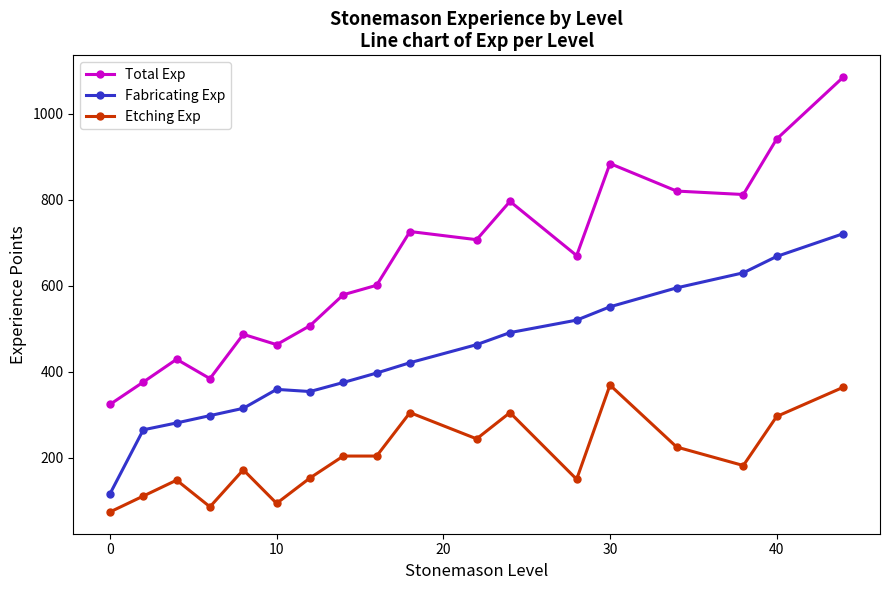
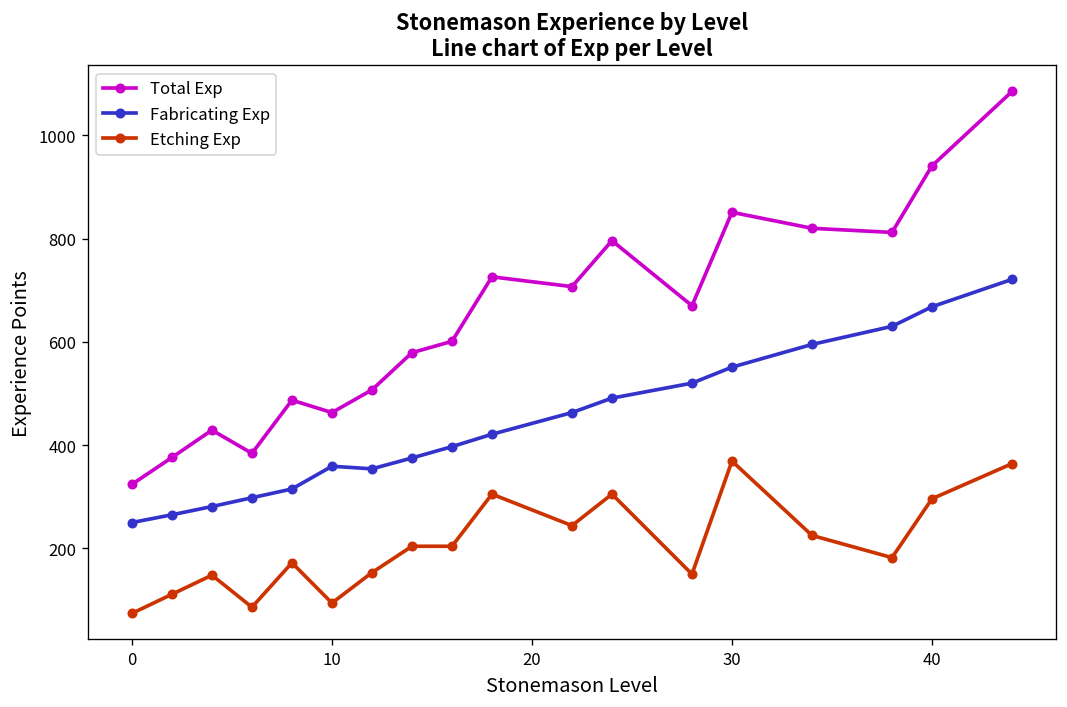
  {
    "Total Exp": {
      "0": 320,
      "10": 460,
-     "30": 880,
+     "30": 850,
      "40": 940
    },
    "Fabricating Exp": {
-     "0": 120,
+     "0": 250,
      "10": 360,
      "30": 550,
      "40": 670
    },
    "Etching Exp": {
      "0": 70,
      "10": 90,
      "30": 370,
      "40": 300
    }
  }
